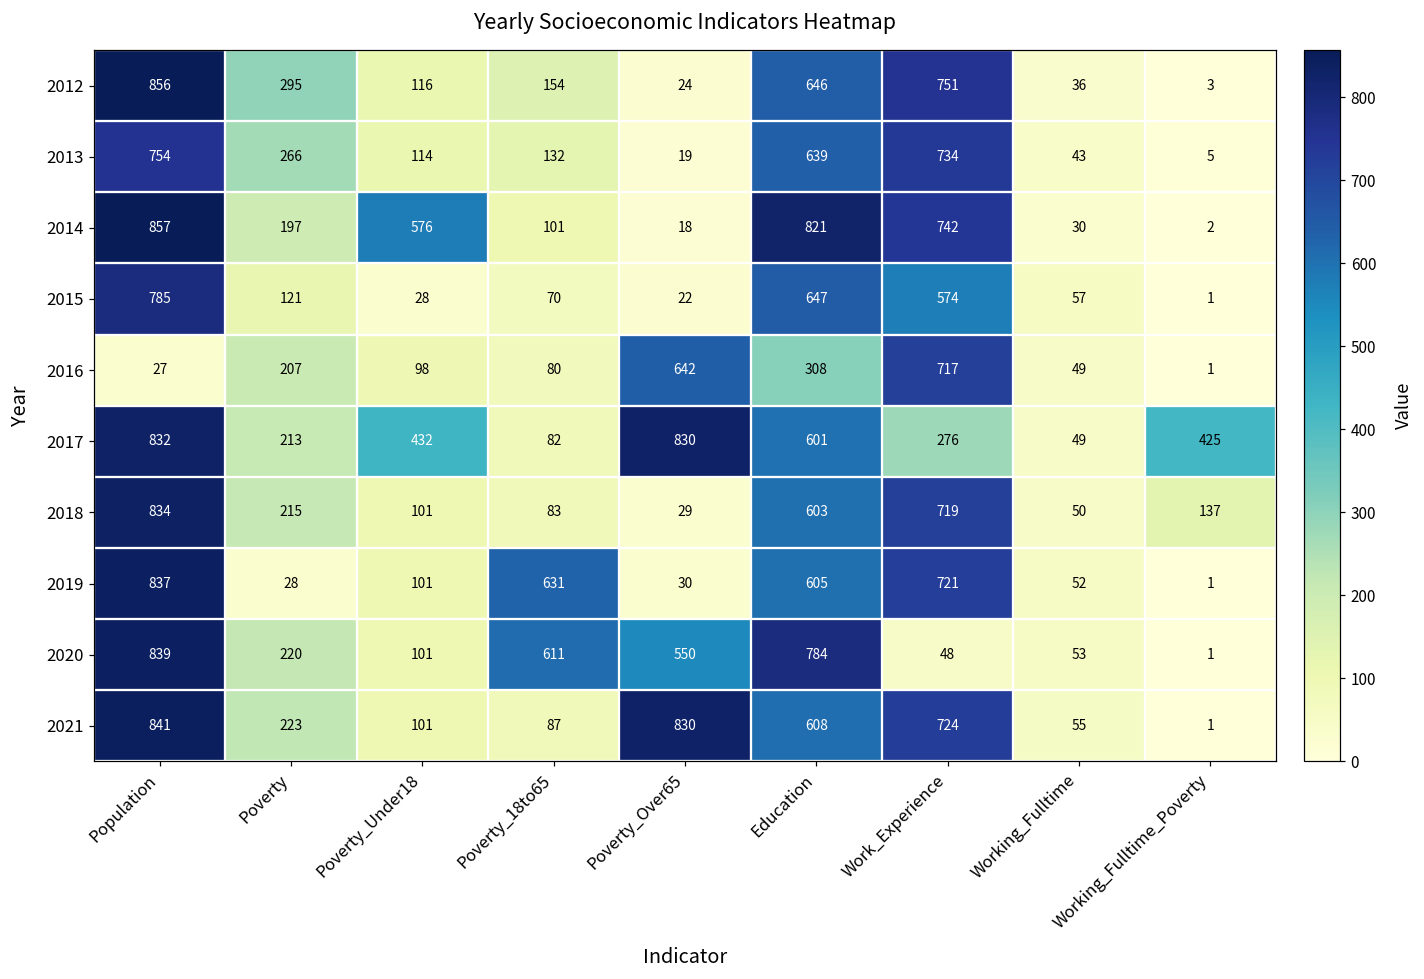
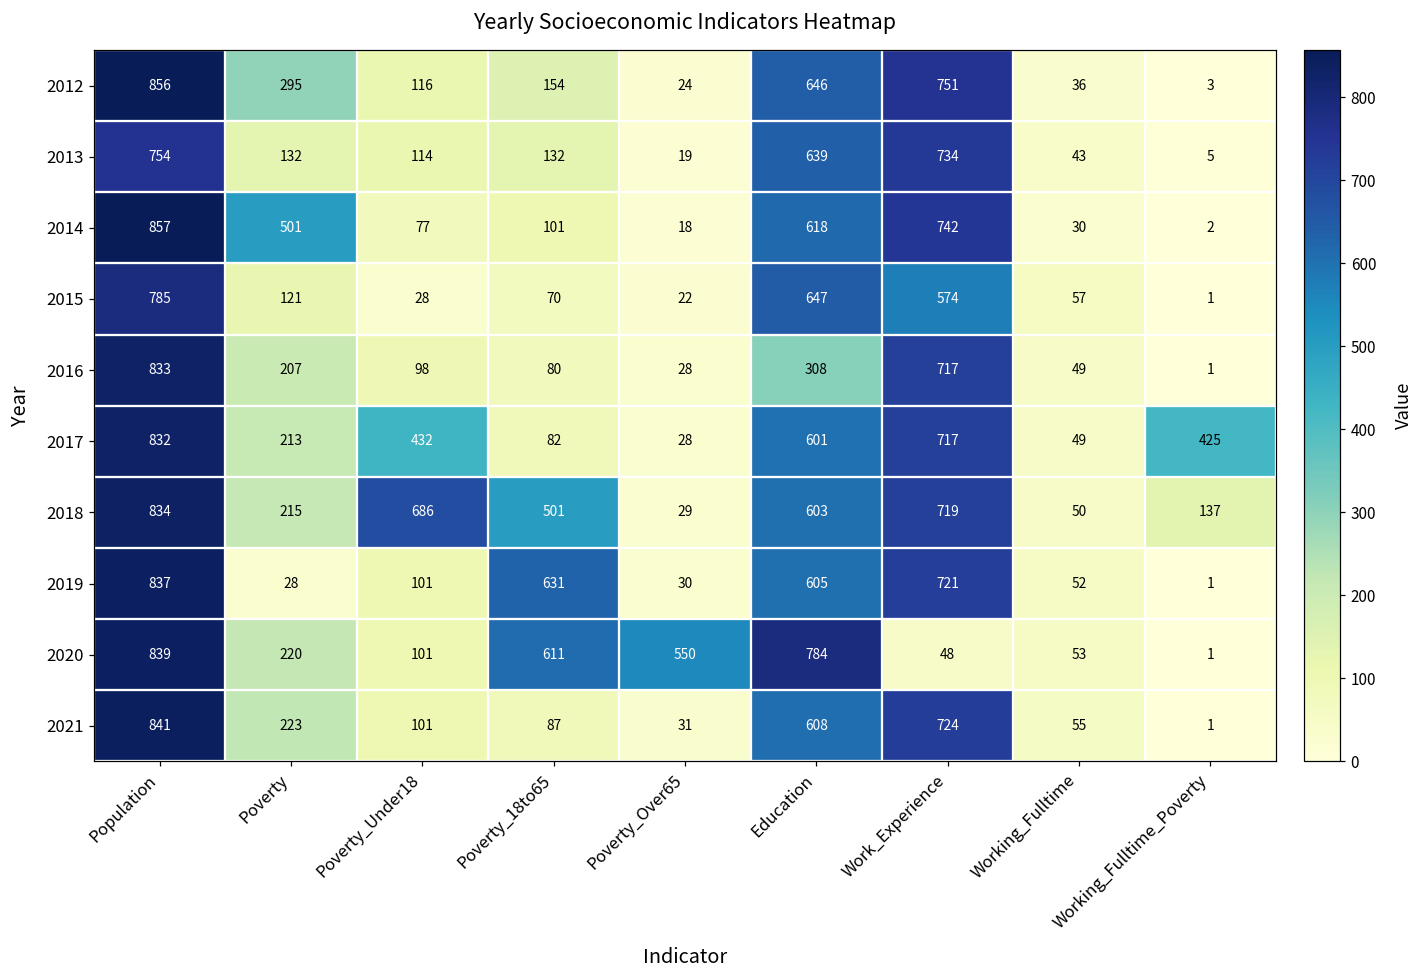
  {
    "2012": {
      "Population": 856,
      "Poverty": 295,
      "Poverty_Under18": 116,
      "Poverty_18to65": 154,
      "Poverty_Over65": 24,
      "Education": 646,
      "Work_Experience": 751,
      "Working_Fulltime": 36,
      "Working_Fulltime_Poverty": 3
    },
    "2013": {
      "Population": 754,
-     "Poverty": 266,
+     "Poverty": 132,
      "Poverty_Under18": 114,
      "Poverty_18to65": 132,
      "Poverty_Over65": 19,
      "Education": 639,
      "Work_Experience": 734,
      "Working_Fulltime": 43,
      "Working_Fulltime_Poverty": 5
    },
    "2014": {
      "Population": 857,
-     "Poverty": 197,
-     "Poverty_Under18": 576,
+     "Poverty": 501,
+     "Poverty_Under18": 77,
      "Poverty_18to65": 101,
      "Poverty_Over65": 18,
-     "Education": 821,
+     "Education": 618,
      "Work_Experience": 742,
      "Working_Fulltime": 30,
      "Working_Fulltime_Poverty": 2
    },
    "2015": {
      "Population": 785,
      "Poverty": 121,
      "Poverty_Under18": 28,
      "Poverty_18to65": 70,
      "Poverty_Over65": 22,
      "Education": 647,
      "Work_Experience": 574,
      "Working_Fulltime": 57,
      "Working_Fulltime_Poverty": 1
    },
    "2016": {
-     "Population": 27,
+     "Population": 833,
      "Poverty": 207,
      "Poverty_Under18": 98,
      "Poverty_18to65": 80,
-     "Poverty_Over65": 642,
+     "Poverty_Over65": 28,
      "Education": 308,
      "Work_Experience": 717,
      "Working_Fulltime": 49,
      "Working_Fulltime_Poverty": 1
    },
    "2017": {
      "Population": 832,
      "Poverty": 213,
      "Poverty_Under18": 432,
      "Poverty_18to65": 82,
-     "Poverty_Over65": 830,
+     "Poverty_Over65": 28,
      "Education": 601,
-     "Work_Experience": 276,
+     "Work_Experience": 717,
      "Working_Fulltime": 49,
      "Working_Fulltime_Poverty": 425
    },
    "2018": {
      "Population": 834,
      "Poverty": 215,
-     "Poverty_Under18": 101,
-     "Poverty_18to65": 83,
+     "Poverty_Under18": 686,
+     "Poverty_18to65": 501,
      "Poverty_Over65": 29,
      "Education": 603,
      "Work_Experience": 719,
      "Working_Fulltime": 50,
      "Working_Fulltime_Poverty": 137
    },
    "2019": {
      "Population": 837,
      "Poverty": 28,
      "Poverty_Under18": 101,
      "Poverty_18to65": 631,
      "Poverty_Over65": 30,
      "Education": 605,
      "Work_Experience": 721,
      "Working_Fulltime": 52,
      "Working_Fulltime_Poverty": 1
    },
    "2020": {
      "Population": 839,
      "Poverty": 220,
      "Poverty_Under18": 101,
      "Poverty_18to65": 611,
      "Poverty_Over65": 550,
      "Education": 784,
      "Work_Experience": 48,
      "Working_Fulltime": 53,
      "Working_Fulltime_Poverty": 1
    },
    "2021": {
      "Population": 841,
      "Poverty": 223,
      "Poverty_Under18": 101,
      "Poverty_18to65": 87,
-     "Poverty_Over65": 830,
+     "Poverty_Over65": 31,
      "Education": 608,
      "Work_Experience": 724,
      "Working_Fulltime": 55,
      "Working_Fulltime_Poverty": 1
    }
  }
